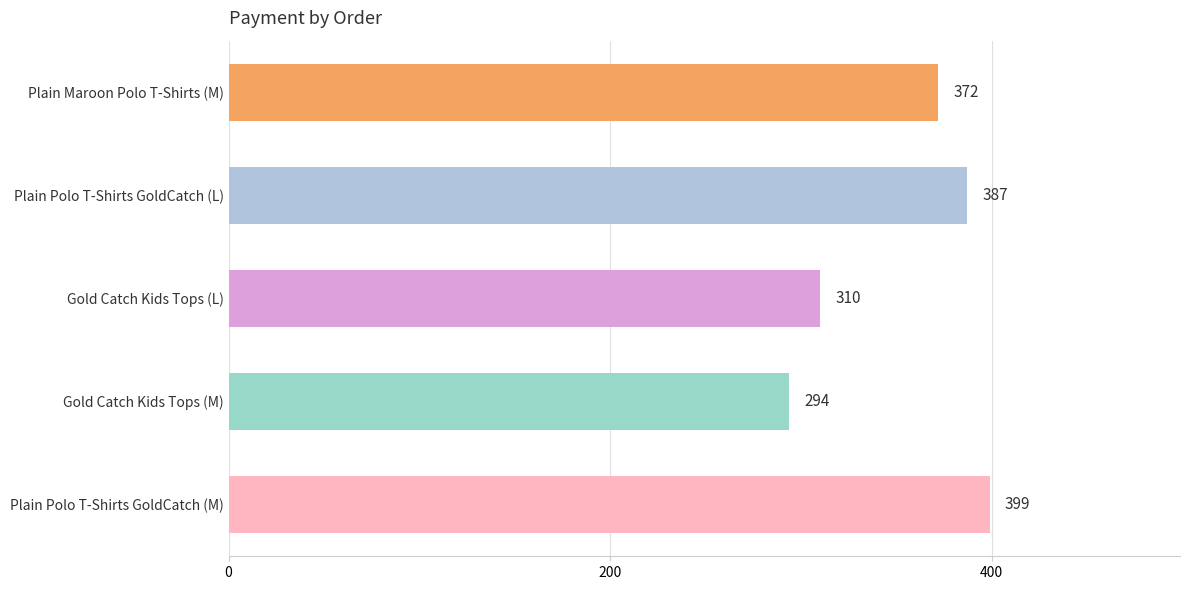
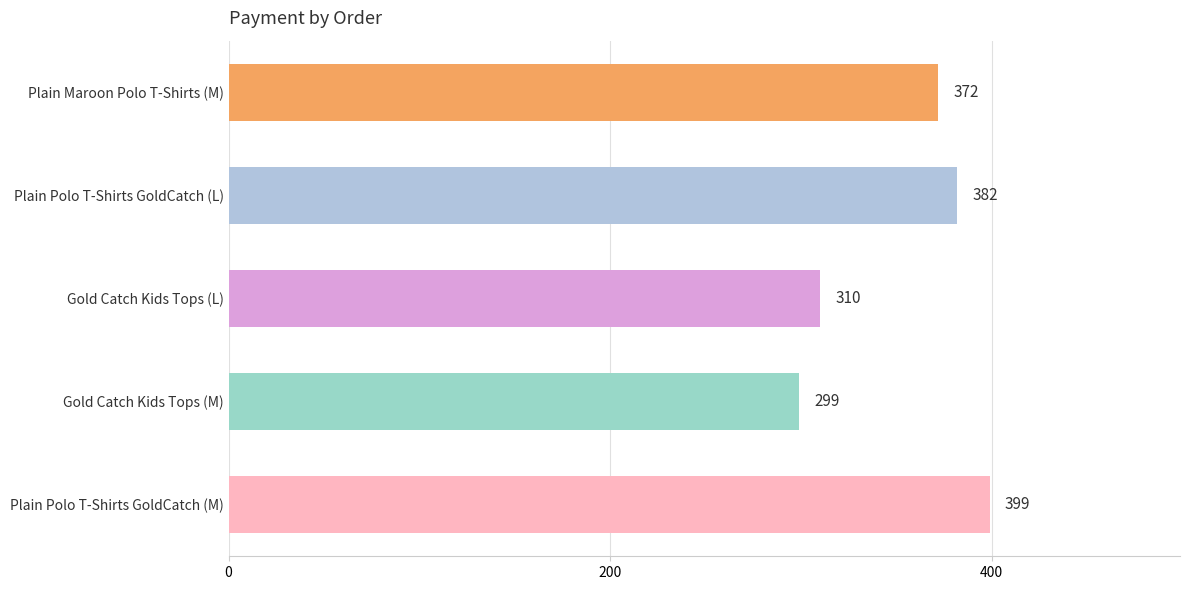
  {
    "Plain Maroon Polo T-Shirts (M)": 372,
-   "Plain Polo T-Shirts GoldCatch (L)": 387,
+   "Plain Polo T-Shirts GoldCatch (L)": 382,
    "Gold Catch Kids Tops (L)": 310,
-   "Gold Catch Kids Tops (M)": 294,
+   "Gold Catch Kids Tops (M)": 299,
    "Plain Polo T-Shirts GoldCatch (M)": 399
  }
